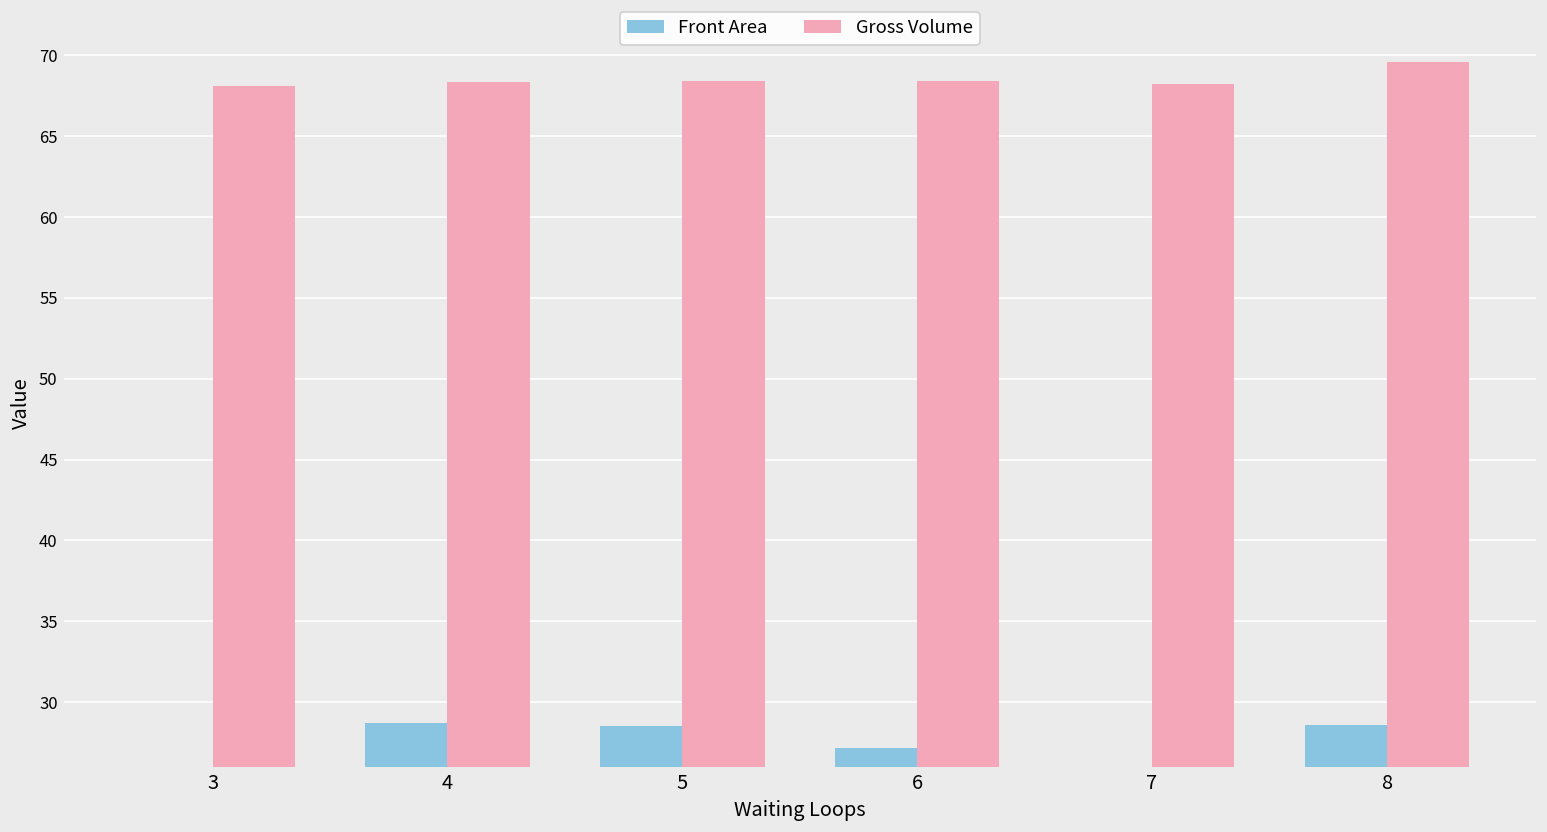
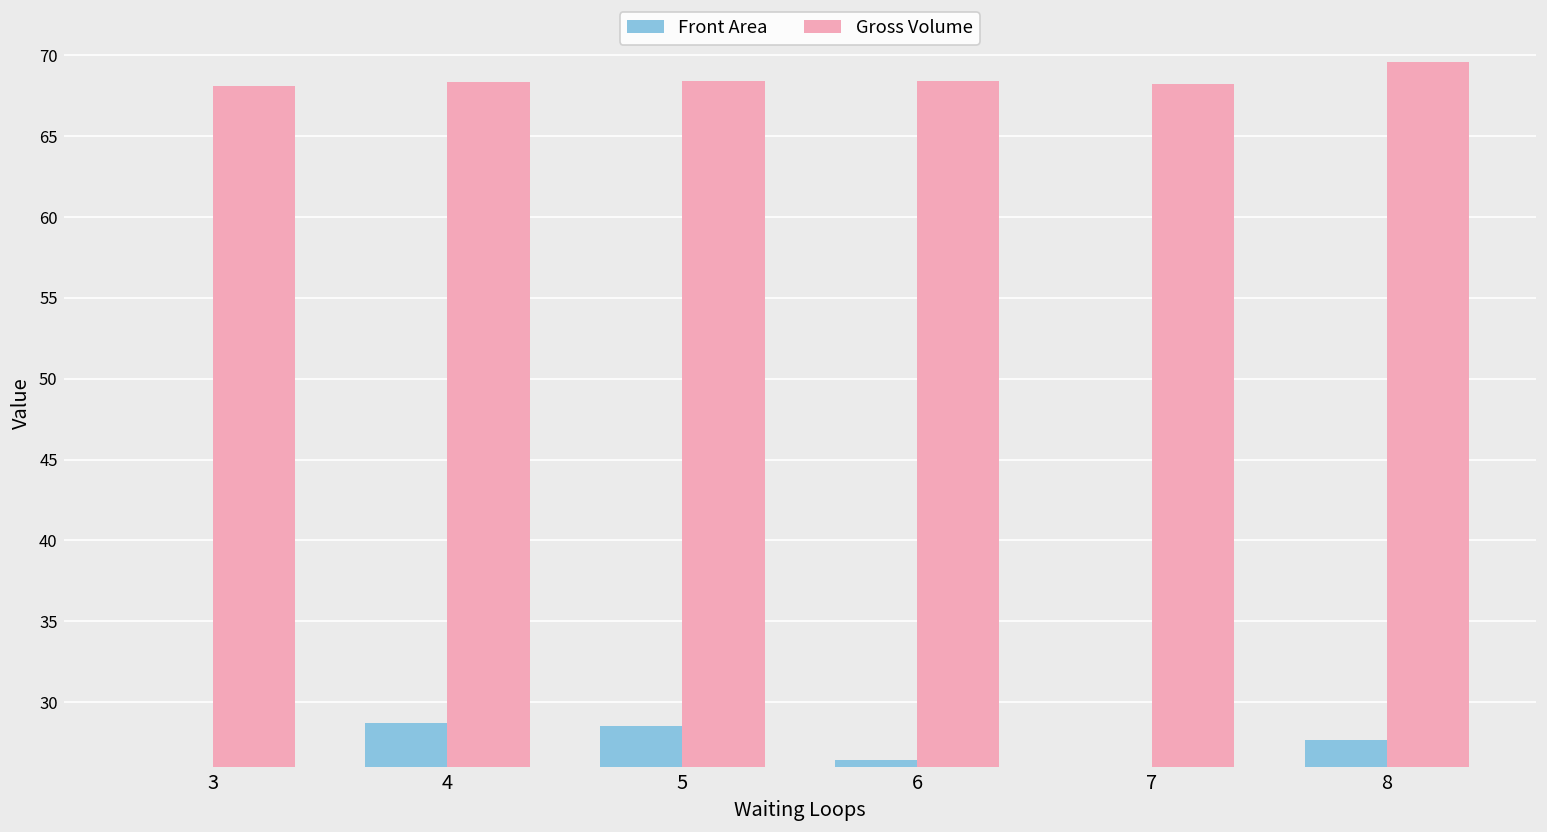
  {
    "Front Area": {
      "3": 25.9,
      "4": 28.7,
      "5": 28.5,
-     "6": 27.1,
-     "8": 28.6
+     "6": 26.4,
+     "8": 27.6
    },
    "Gross Volume": {
      "3": 68.1,
      "4": 68.4,
      "5": 68.4,
      "6": 68.4,
      "7": 68.2,
      "8": 69.6
    }
  }
